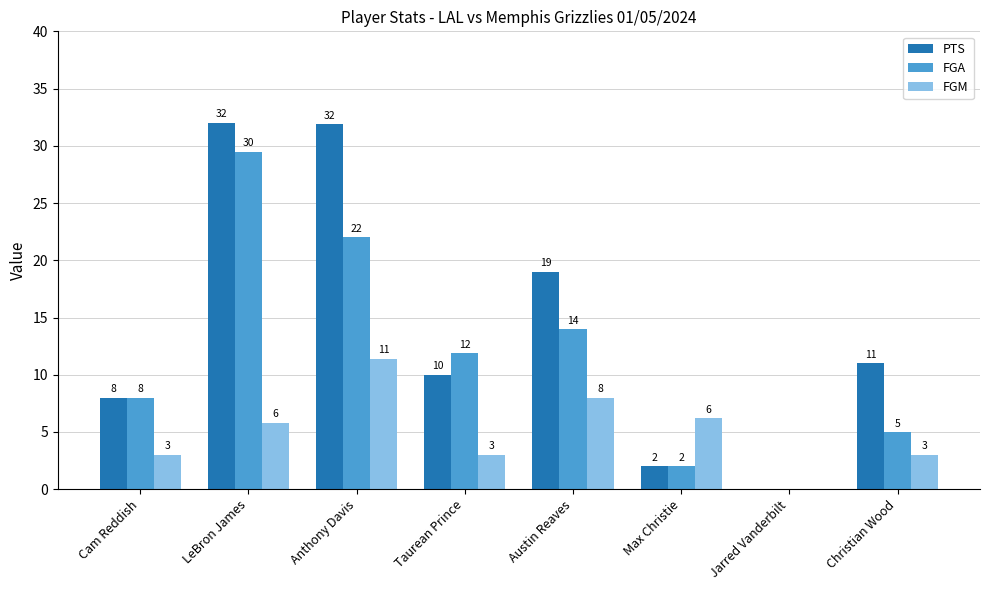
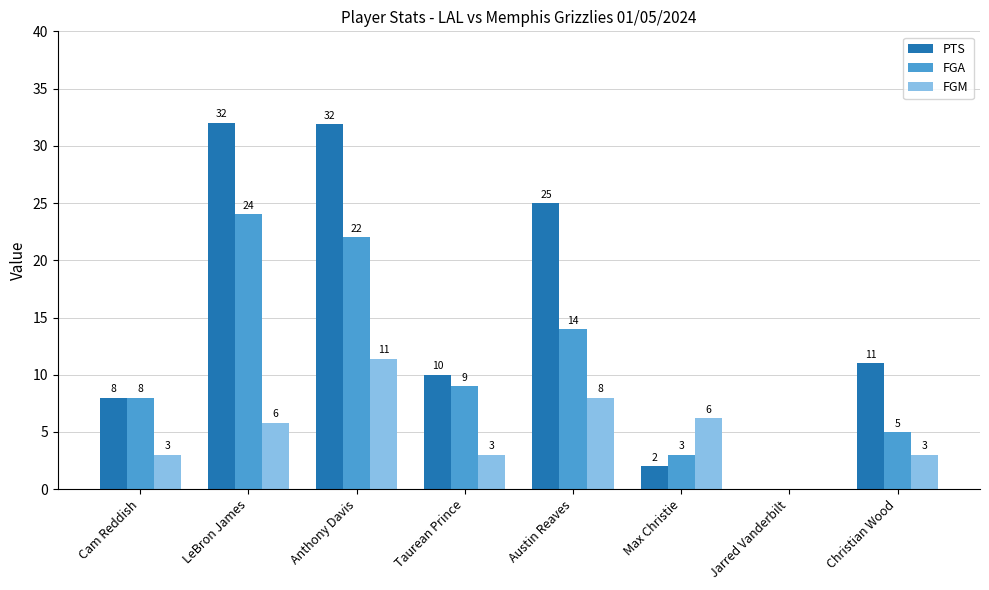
  {
    "PTS": {
      "Cam Reddish": 8,
      "LeBron James": 32,
      "Anthony Davis": 32,
      "Taurean Prince": 10,
-     "Austin Reaves": 19,
+     "Austin Reaves": 25,
      "Max Christie": 2,
      "Christian Wood": 11
    },
    "FGA": {
      "Cam Reddish": 8,
-     "LeBron James": 30,
+     "LeBron James": 24,
      "Anthony Davis": 22,
-     "Taurean Prince": 12,
+     "Taurean Prince": 9,
      "Austin Reaves": 14,
-     "Max Christie": 2,
+     "Max Christie": 3,
      "Christian Wood": 5
    },
    "FGM": {
      "Cam Reddish": 3,
      "LeBron James": 6,
      "Anthony Davis": 11,
      "Taurean Prince": 3,
      "Austin Reaves": 8,
      "Max Christie": 6,
      "Christian Wood": 3
    }
  }
